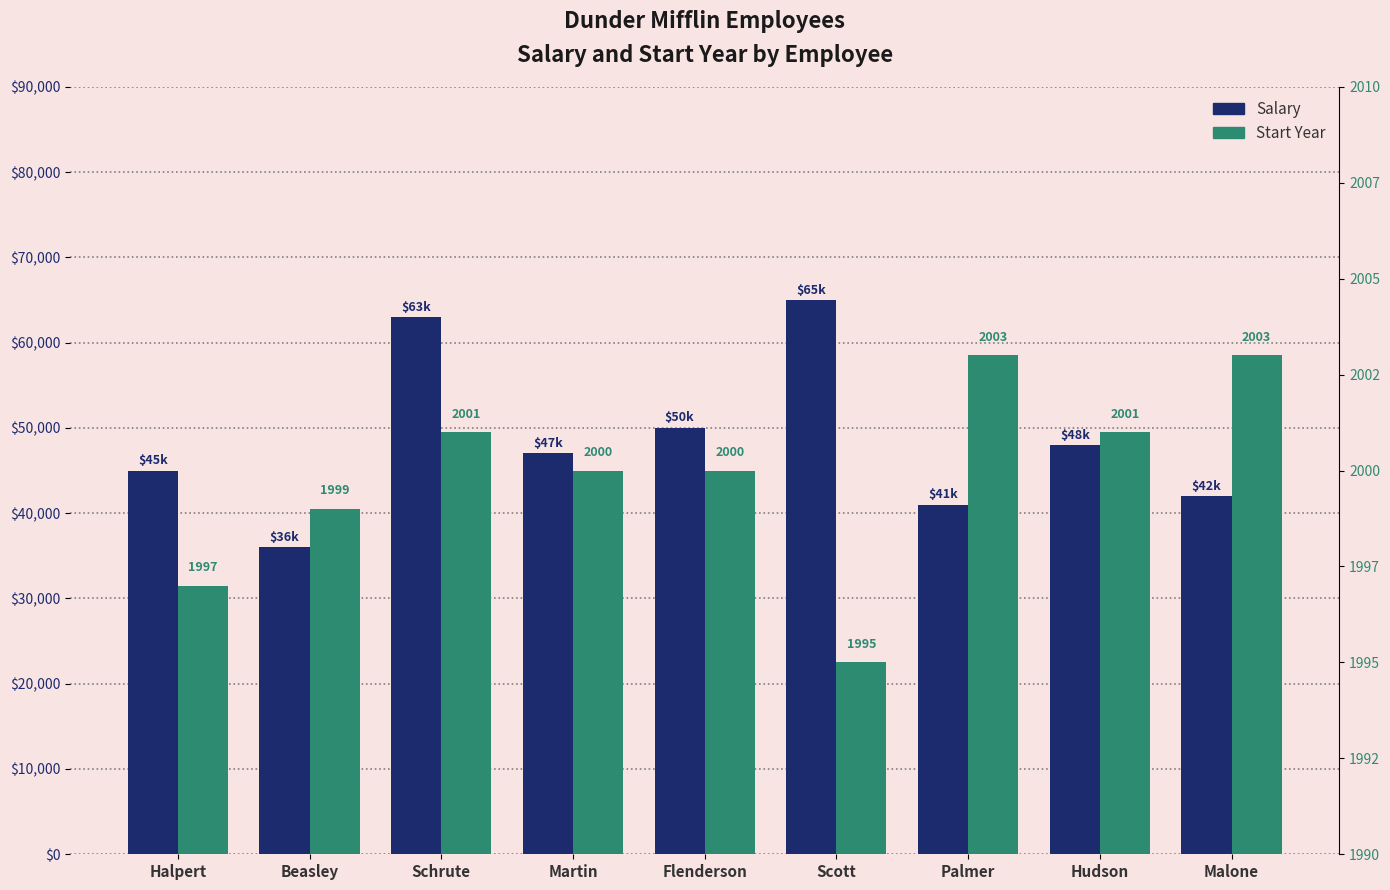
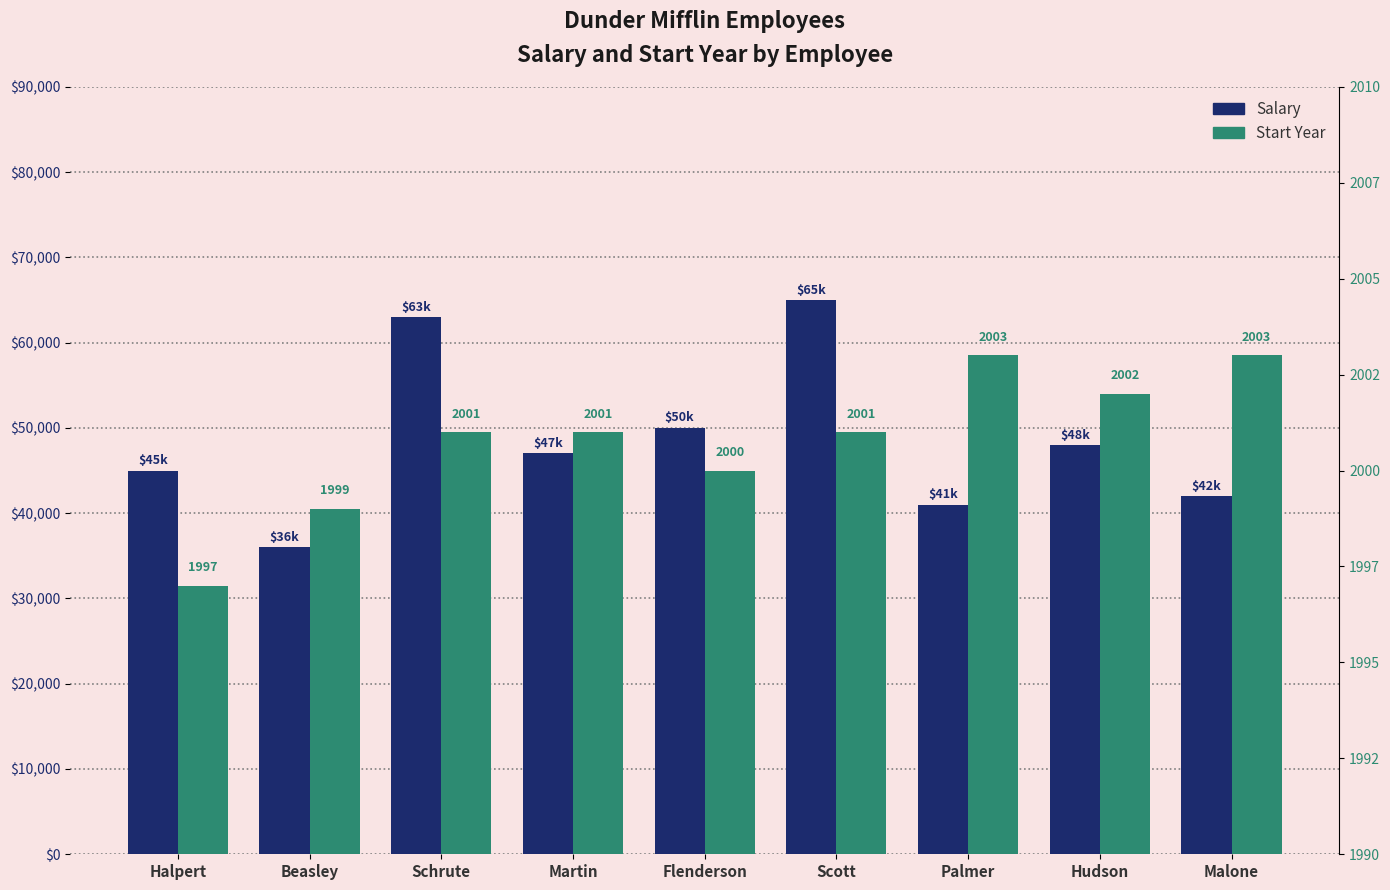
  {
    "Salary": {
      "Halpert": "$45k",
      "Beasley": "$36k",
      "Schrute": "$63k",
      "Martin": "$47k",
      "Flenderson": "$50k",
      "Scott": "$65k",
      "Palmer": "$41k",
      "Hudson": "$48k",
      "Malone": "$42k"
    },
    "Start Year": {
      "Halpert": "1997",
      "Beasley": "1999",
      "Schrute": "2001",
-     "Martin": "2000",
+     "Martin": "2001",
      "Flenderson": "2000",
-     "Scott": "1995",
+     "Scott": "2001",
      "Palmer": "2003",
-     "Hudson": "2001",
+     "Hudson": "2002",
      "Malone": "2003"
    }
  }
